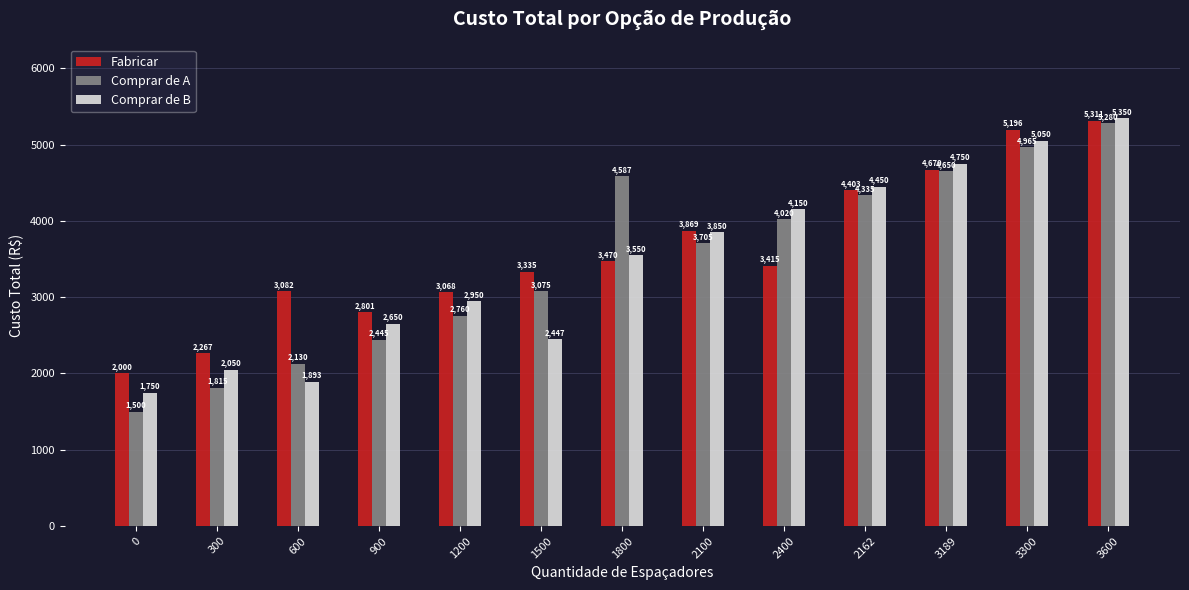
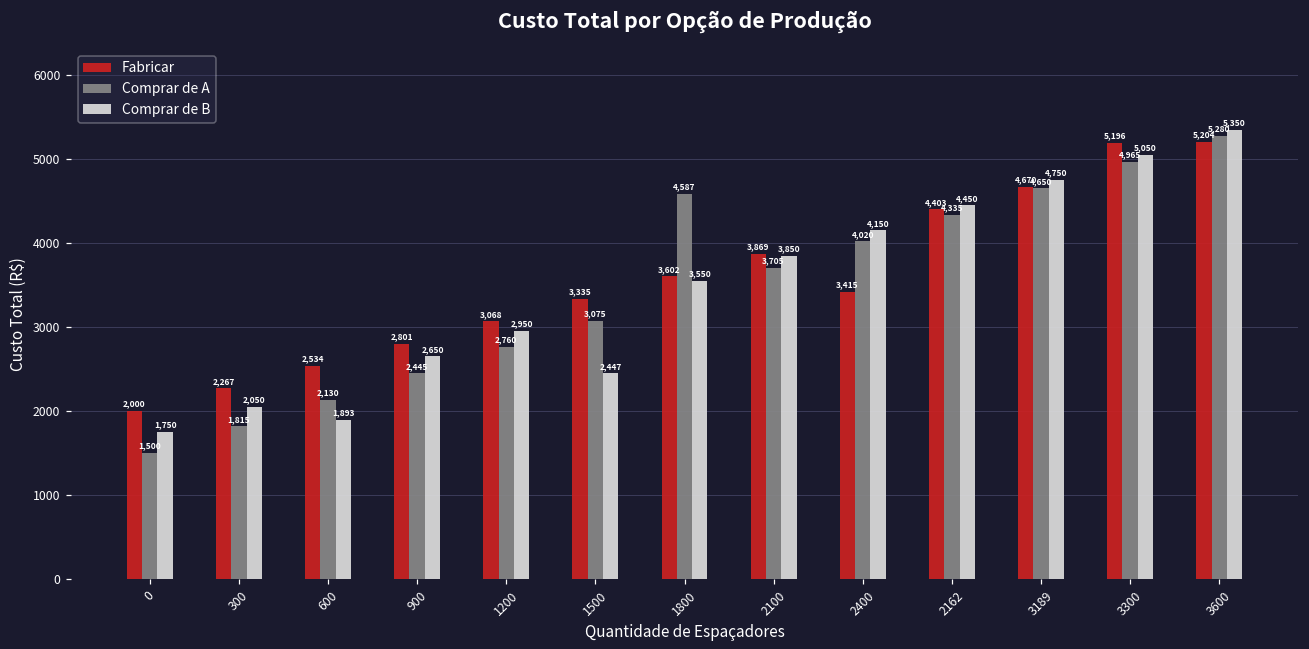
  {
    "Fabricar": {
      "0": "2,000",
      "300": "2,267",
-     "600": "3,082",
+     "600": "2,534",
      "900": "2,801",
      "1200": "3,068",
      "1500": "3,335",
-     "1800": "3,470",
+     "1800": "3,602",
      "2100": "3,869",
      "2400": "3,415",
      "2162": "4,403",
      "3300": "5,196",
-     "3600": "5,311"
+     "3600": "5,204"
    },
    "Comprar de A": {
      "0": "1,500",
      "300": "1,815",
      "600": "2,130",
      "900": "2,445",
      "1200": "2,760",
      "1500": "3,075",
      "1800": "4,587",
      "2100": "3,705",
      "2400": "4,020",
      "2162": "4,335",
      "3300": "4,965"
    },
    "Comprar de B": {
      "0": "1,750",
      "300": "2,050",
      "600": "1,893",
      "900": "2,650",
      "1200": "2,950",
      "1500": "2,447",
      "1800": "3,550",
      "2100": "3,850",
      "2400": "4,150",
      "2162": "4,450",
      "3189": "4,750",
      "3300": "5,050",
      "3600": "5,350"
    }
  }
